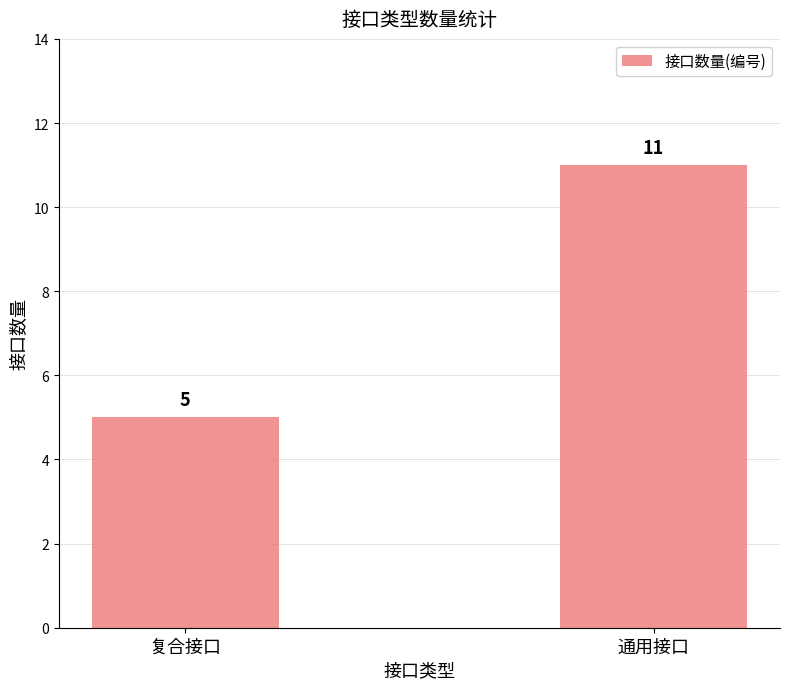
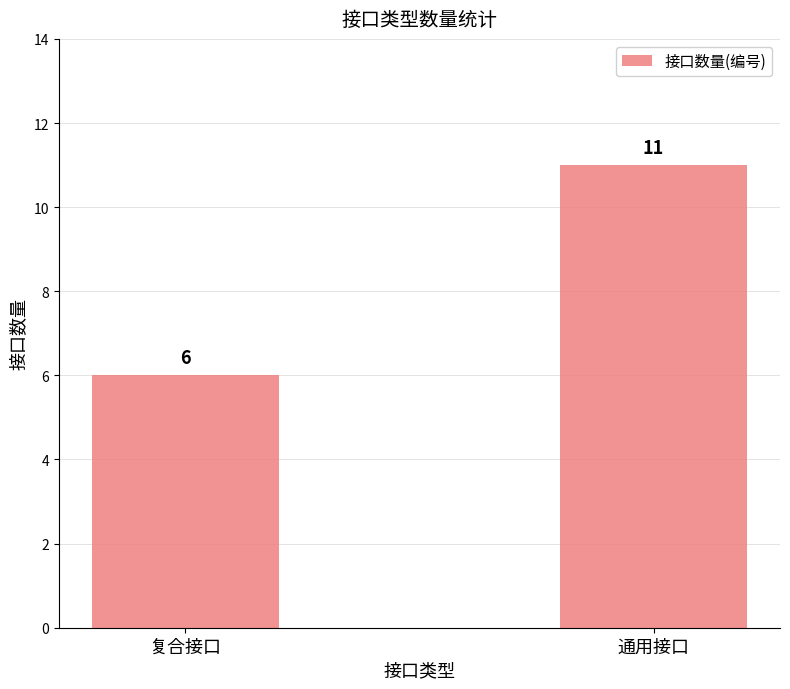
  {
-   "复合接口": 5,
+   "复合接口": 6,
    "通用接口": 11
  }
